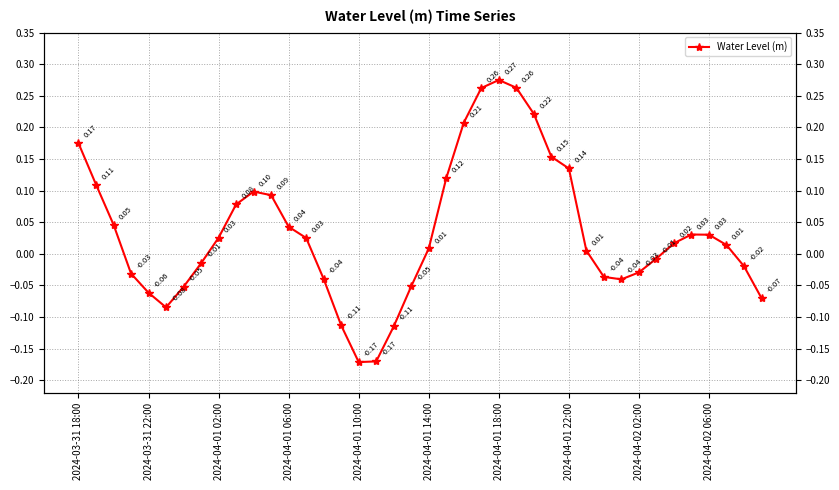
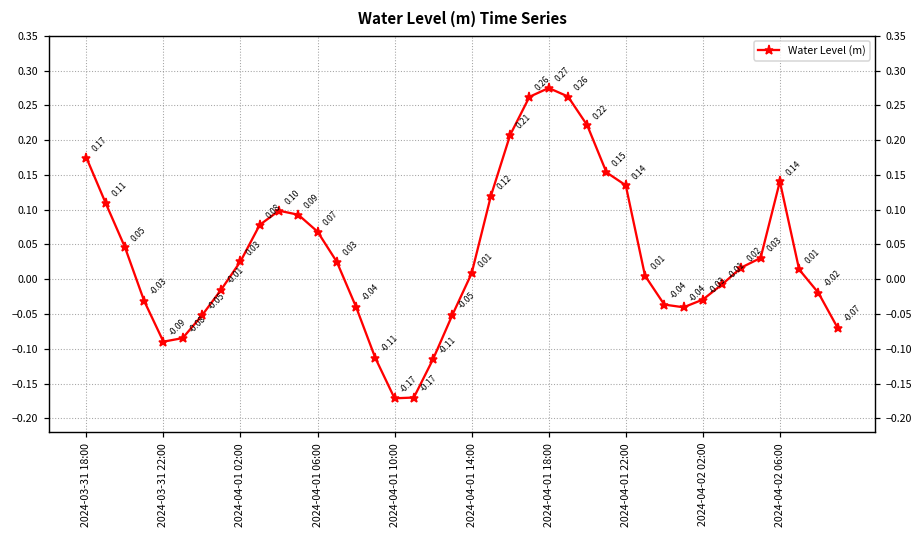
  {
    "2024-03-31 18:00": 0.17,
-   "2024-03-31 22:00": -0.06,
+   "2024-03-31 22:00": -0.09,
    "2024-04-01 02:00": 0.03,
-   "2024-04-01 06:00": 0.04,
+   "2024-04-01 06:00": 0.07,
    "2024-04-01 14:00": 0.01,
    "2024-04-01 18:00": 0.27,
    "2024-04-01 22:00": 0.14,
-   "2024-04-02 06:00": 0.03
+   "2024-04-02 06:00": 0.14
  }
